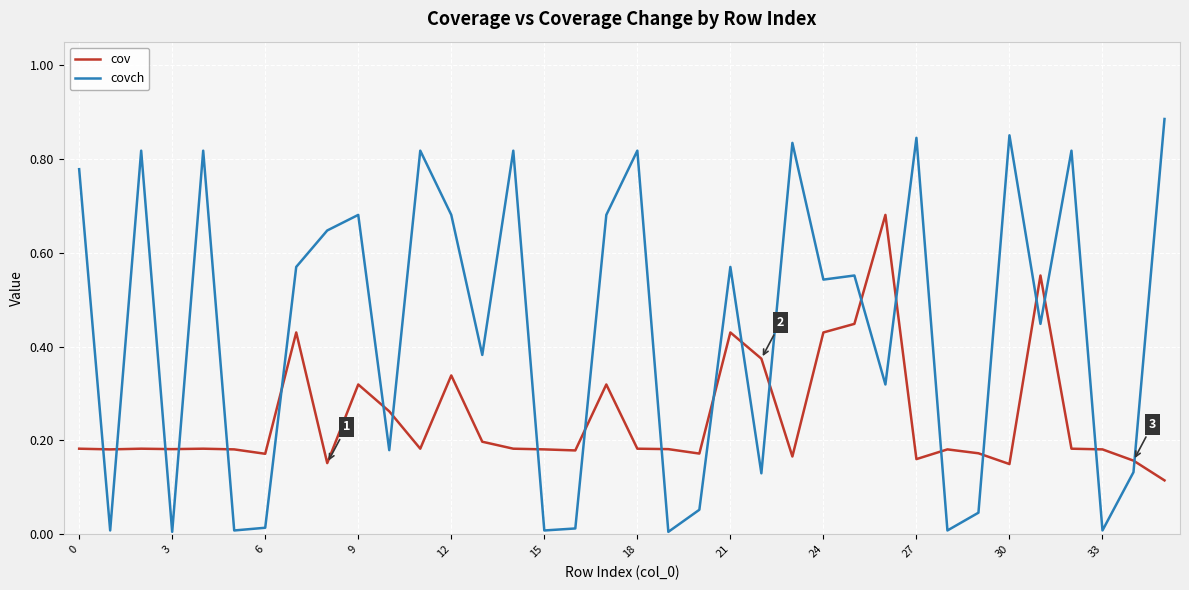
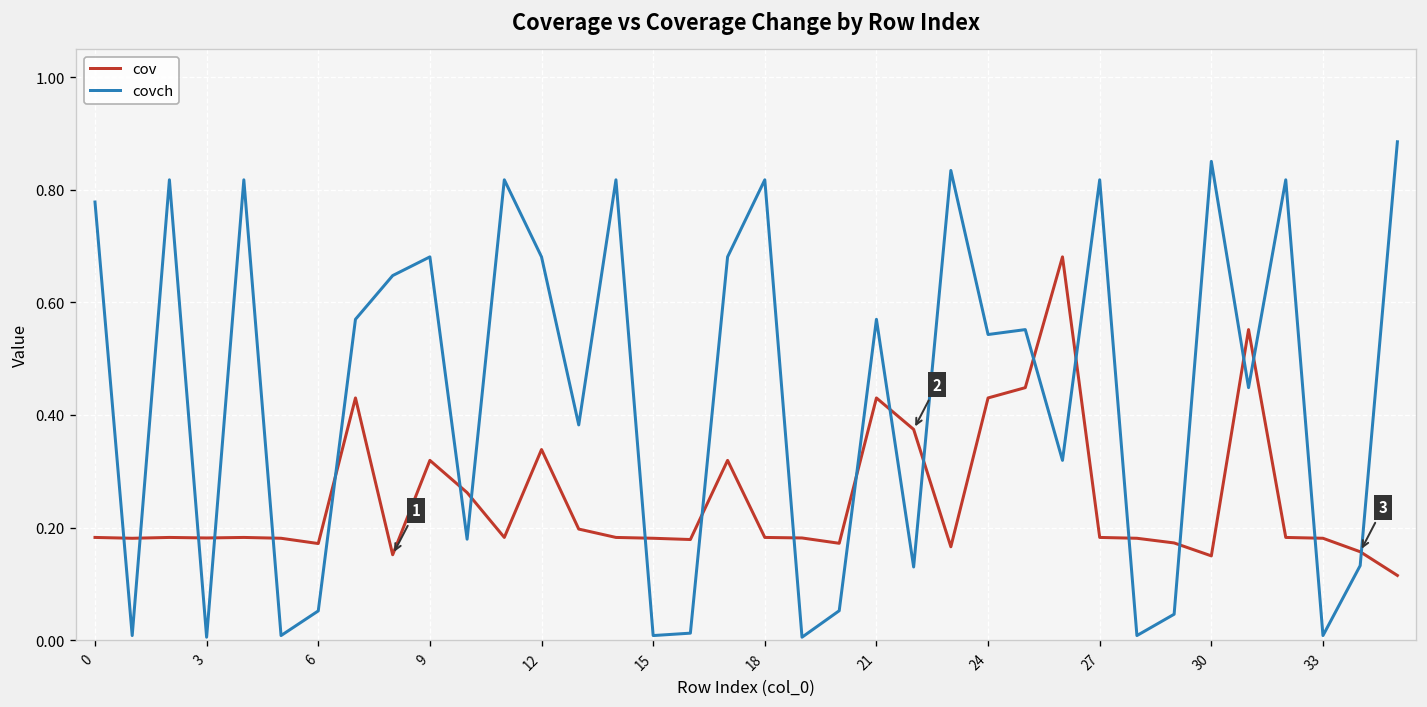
  {
    "cov": {
      "0": 0.18,
      "3": 0.18,
      "6": 0.17,
      "9": 0.32,
      "12": 0.34,
      "15": 0.18,
      "18": 0.18,
      "21": 0.43,
      "24": 0.43,
-     "27": 0.16,
+     "27": 0.18,
      "30": 0.15,
      "33": 0.18
    },
    "covch": {
      "0": 0.78,
      "3": 0.01,
-     "6": 0.01,
+     "6": 0.05,
      "9": 0.68,
      "12": 0.68,
      "15": 0.01,
      "18": 0.82,
      "21": 0.57,
      "24": 0.54,
-     "27": 0.85,
+     "27": 0.82,
      "30": 0.85,
      "33": 0.01
    }
  }
